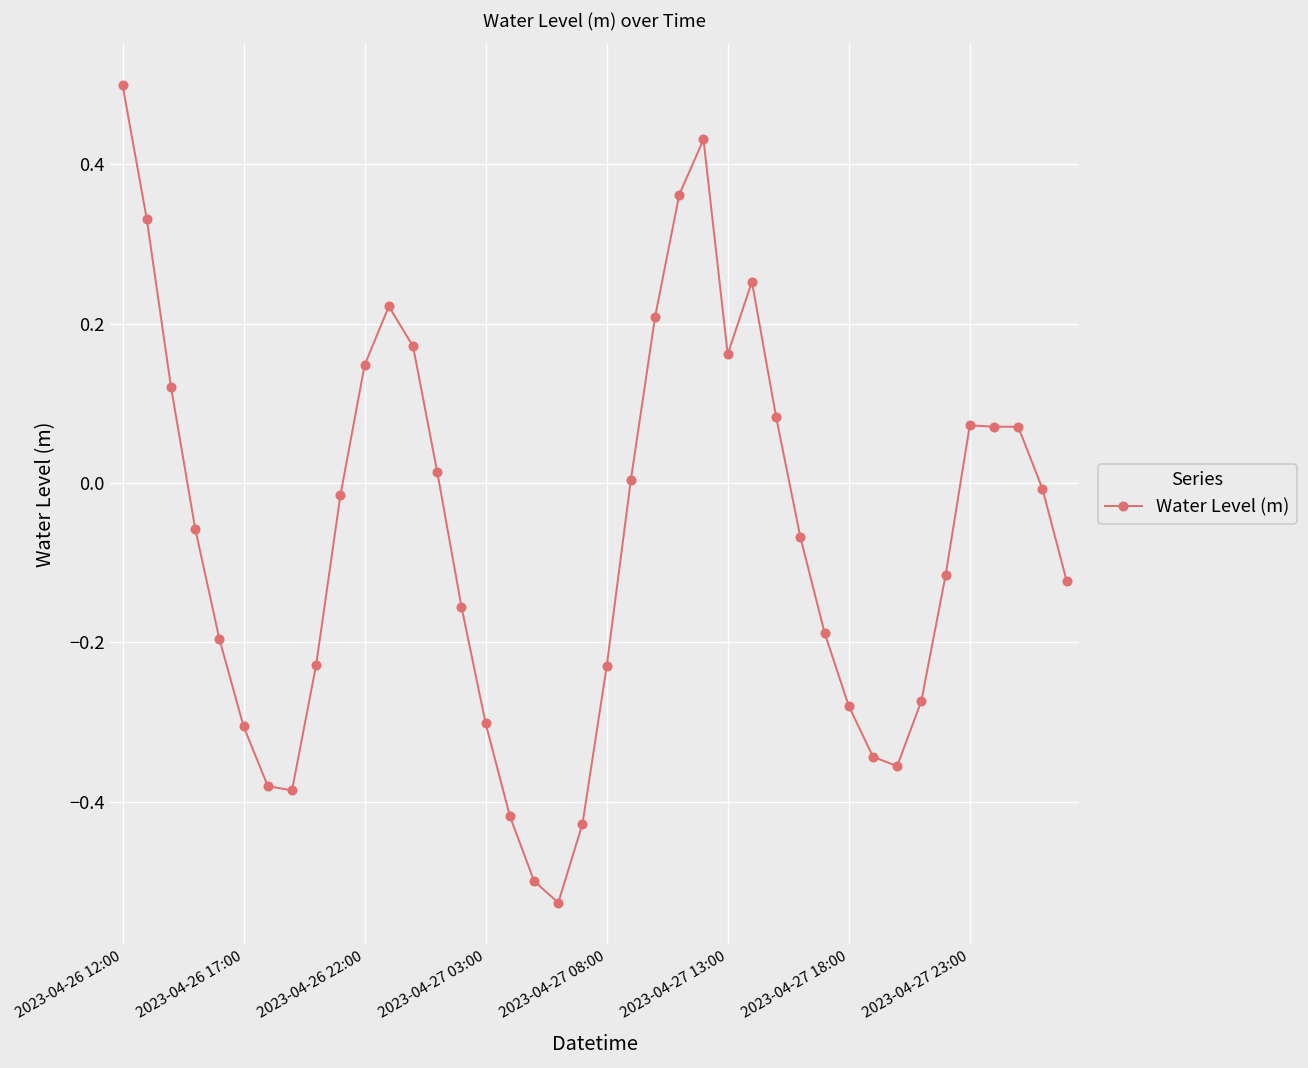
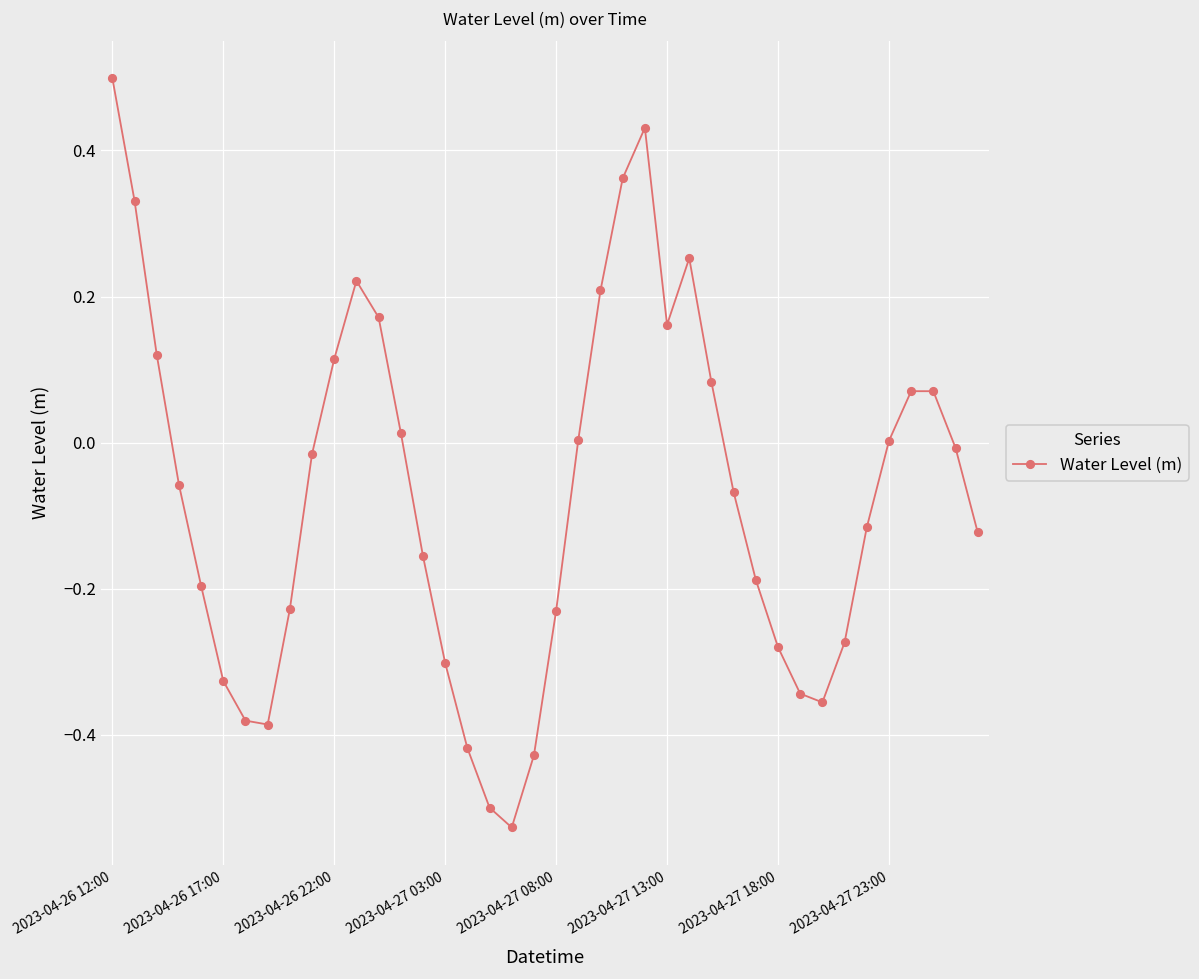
  {
    "2023-04-26 12:00": 0.50,
-   "2023-04-26 17:00": -0.31,
-   "2023-04-26 22:00": 0.15,
+   "2023-04-26 17:00": -0.33,
+   "2023-04-26 22:00": 0.11,
    "2023-04-27 03:00": -0.30,
    "2023-04-27 08:00": -0.23,
    "2023-04-27 13:00": 0.16,
    "2023-04-27 18:00": -0.28,
-   "2023-04-27 23:00": 0.07
+   "2023-04-27 23:00": 0.00
  }
